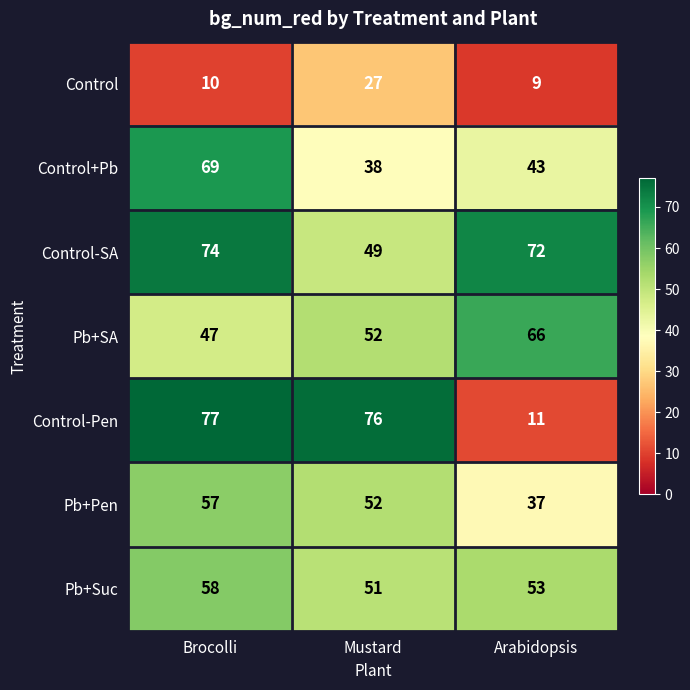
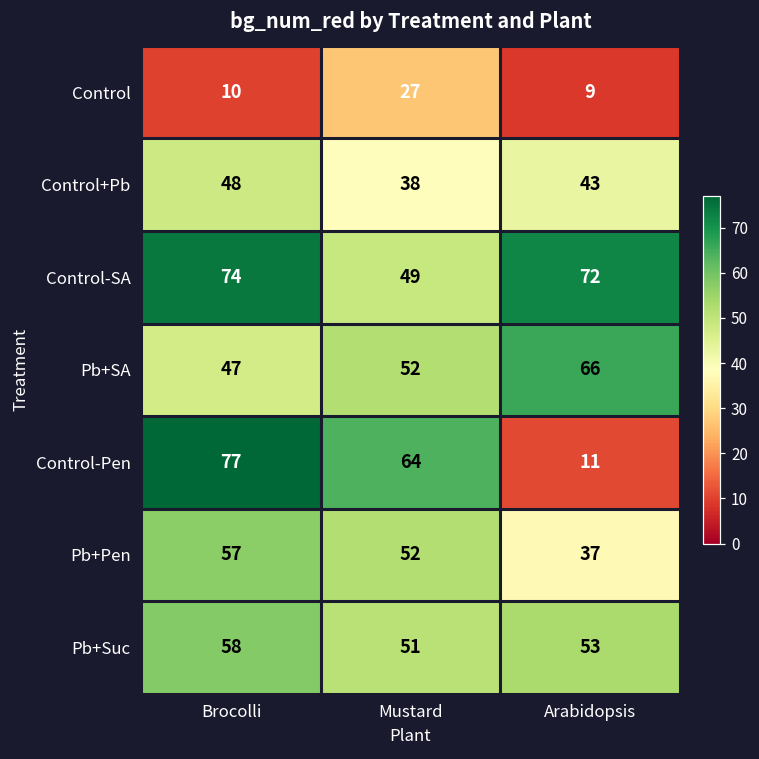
  {
    "Control": {
      "Brocolli": 10,
      "Mustard": 27,
      "Arabidopsis": 9
    },
    "Control+Pb": {
-     "Brocolli": 69,
+     "Brocolli": 48,
      "Mustard": 38,
      "Arabidopsis": 43
    },
    "Control-SA": {
      "Brocolli": 74,
      "Mustard": 49,
      "Arabidopsis": 72
    },
    "Pb+SA": {
      "Brocolli": 47,
      "Mustard": 52,
      "Arabidopsis": 66
    },
    "Control-Pen": {
      "Brocolli": 77,
-     "Mustard": 76,
+     "Mustard": 64,
      "Arabidopsis": 11
    },
    "Pb+Pen": {
      "Brocolli": 57,
      "Mustard": 52,
      "Arabidopsis": 37
    },
    "Pb+Suc": {
      "Brocolli": 58,
      "Mustard": 51,
      "Arabidopsis": 53
    }
  }
